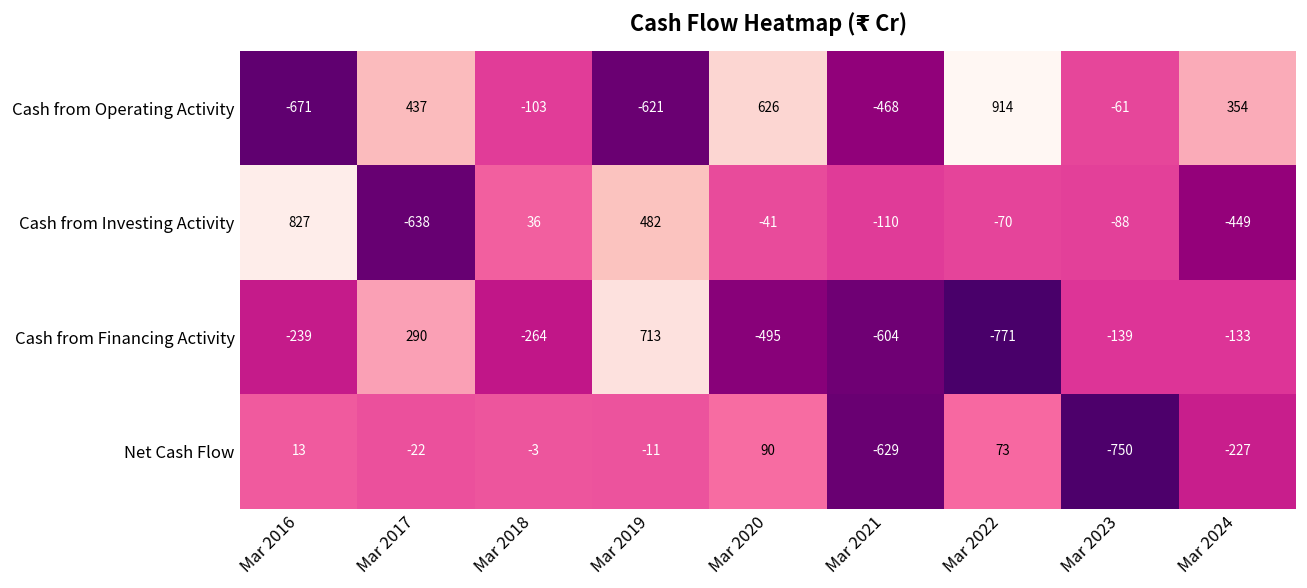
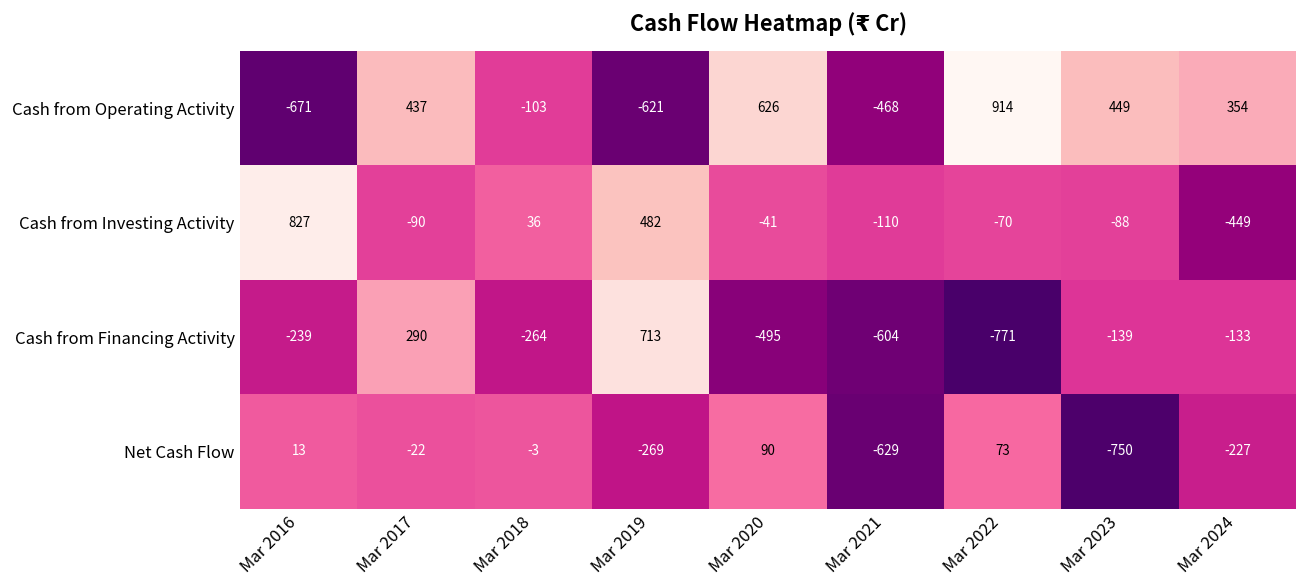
  {
    "Cash from Operating Activity": {
      "Mar 2016": -671,
      "Mar 2017": 437,
      "Mar 2018": -103,
      "Mar 2019": -621,
      "Mar 2020": 626,
      "Mar 2021": -468,
      "Mar 2022": 914,
-     "Mar 2023": -61,
+     "Mar 2023": 449,
      "Mar 2024": 354
    },
    "Cash from Investing Activity": {
      "Mar 2016": 827,
-     "Mar 2017": -638,
+     "Mar 2017": -90,
      "Mar 2018": 36,
      "Mar 2019": 482,
      "Mar 2020": -41,
      "Mar 2021": -110,
      "Mar 2022": -70,
      "Mar 2023": -88,
      "Mar 2024": -449
    },
    "Cash from Financing Activity": {
      "Mar 2016": -239,
      "Mar 2017": 290,
      "Mar 2018": -264,
      "Mar 2019": 713,
      "Mar 2020": -495,
      "Mar 2021": -604,
      "Mar 2022": -771,
      "Mar 2023": -139,
      "Mar 2024": -133
    },
    "Net Cash Flow": {
      "Mar 2016": 13,
      "Mar 2017": -22,
      "Mar 2018": -3,
-     "Mar 2019": -11,
+     "Mar 2019": -269,
      "Mar 2020": 90,
      "Mar 2021": -629,
      "Mar 2022": 73,
      "Mar 2023": -750,
      "Mar 2024": -227
    }
  }
